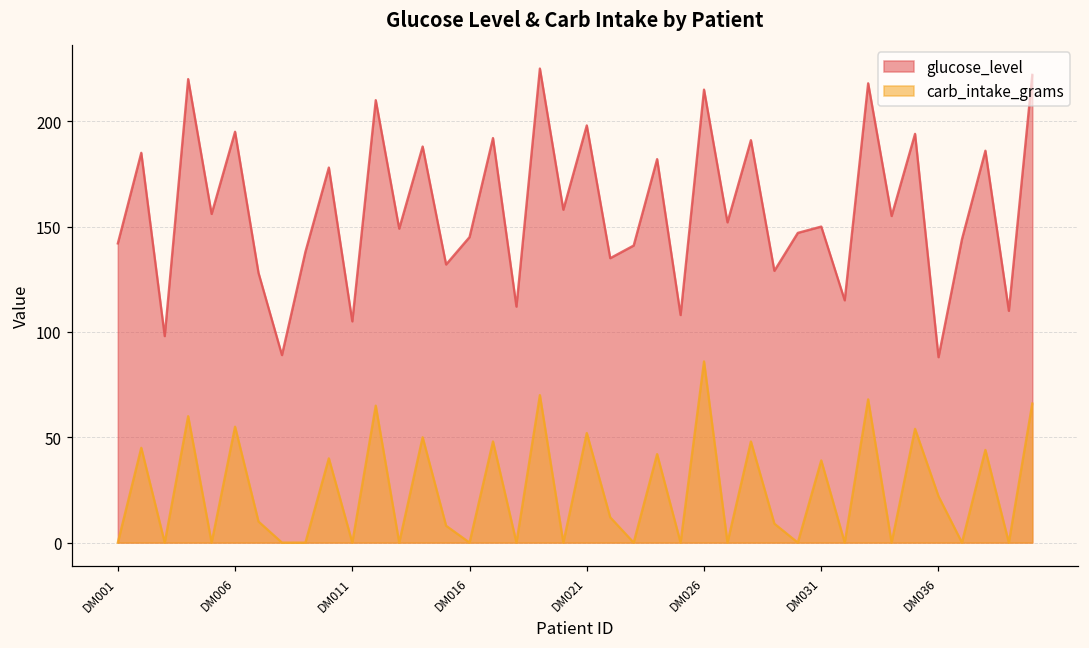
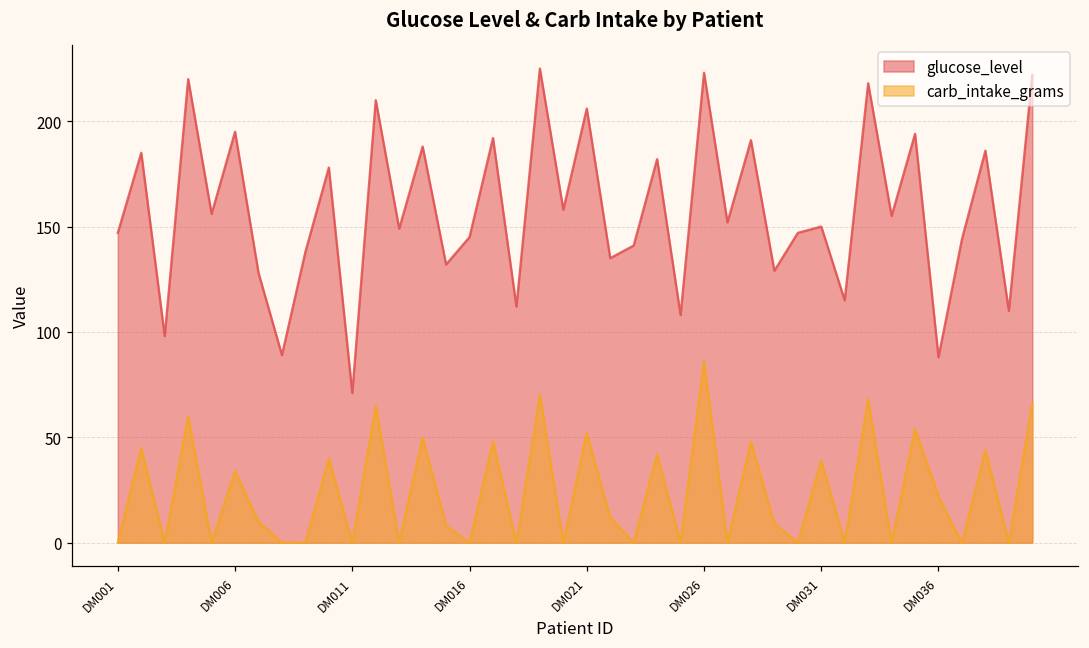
  {
    "glucose_level": {
-     "DM001": 142,
+     "DM001": 147,
      "DM006": 195,
-     "DM011": 105,
+     "DM011": 71,
      "DM016": 145,
-     "DM021": 198,
-     "DM026": 215,
+     "DM021": 206,
+     "DM026": 223,
      "DM031": 150,
      "DM036": 88
    },
    "carb_intake_grams": {
      "DM001": 0,
-     "DM006": 55,
+     "DM006": 34,
      "DM011": 0,
      "DM016": 0,
      "DM021": 52,
      "DM026": 86,
      "DM031": 39,
      "DM036": 22
    }
  }
